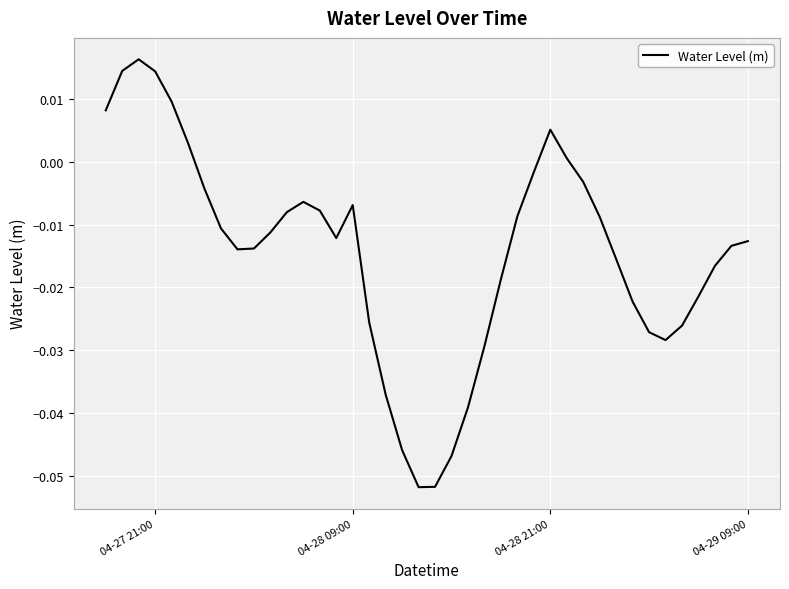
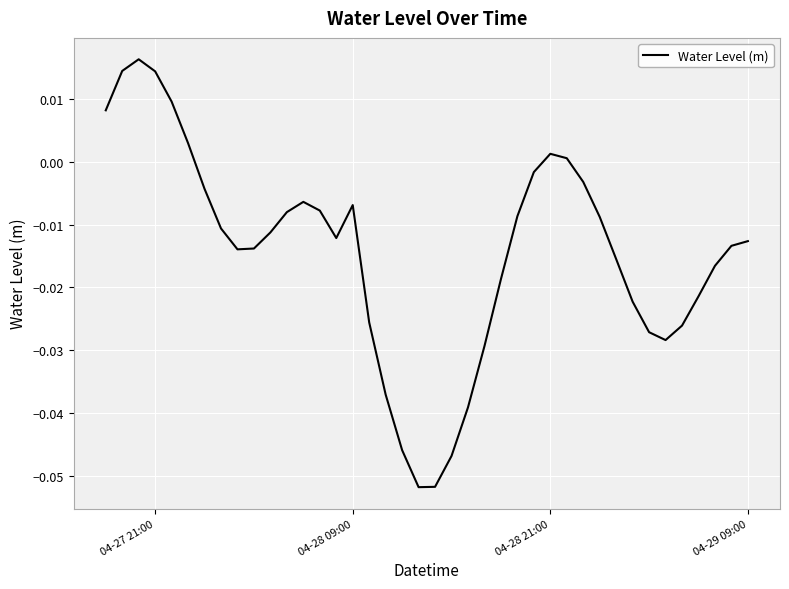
  {
    "04-27 21:00": 0.014,
    "04-28 09:00": -0.007,
-   "04-28 21:00": 0.005,
+   "04-28 21:00": 0.001,
    "04-29 09:00": -0.013
  }
